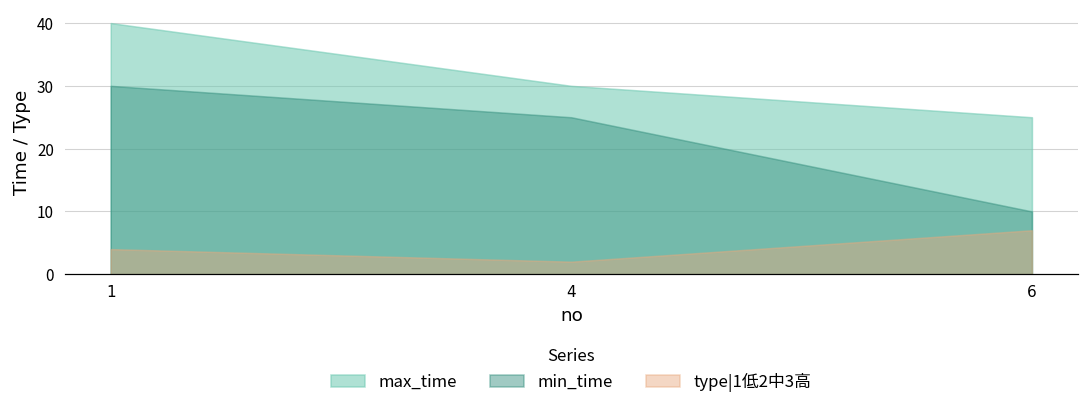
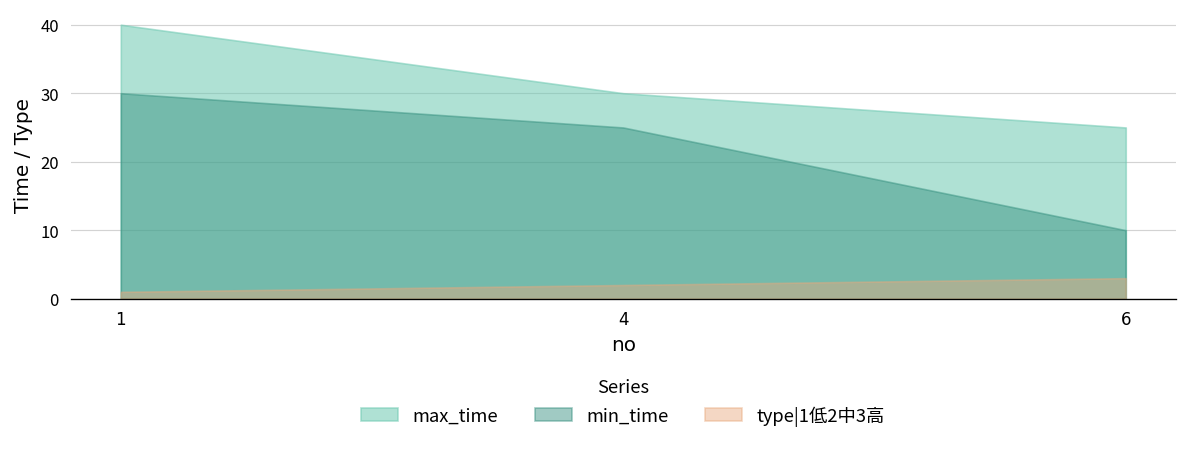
  {
    "type|1低2中3高": {
-     "1": 4,
+     "1": 1,
      "4": 2,
-     "6": 7
+     "6": 3
    }
  }
